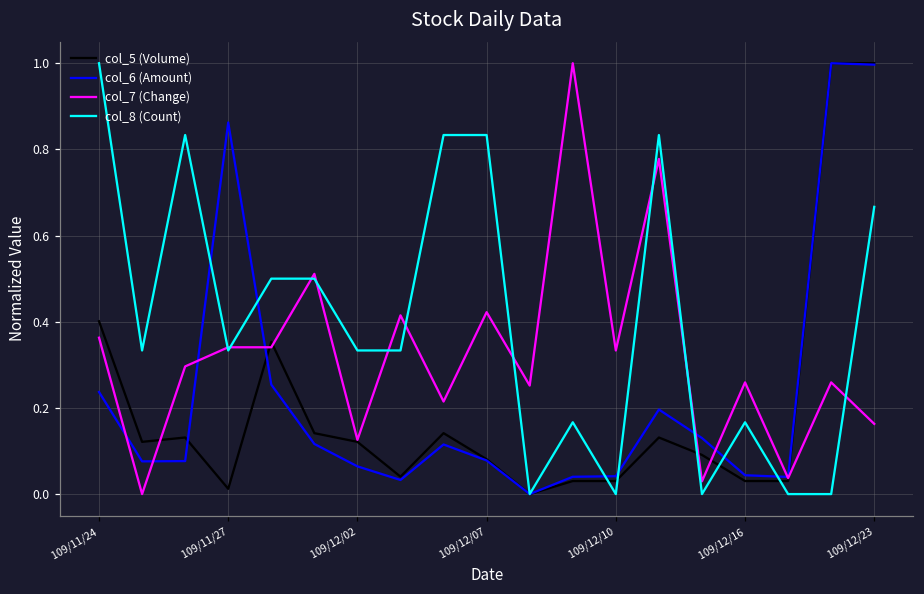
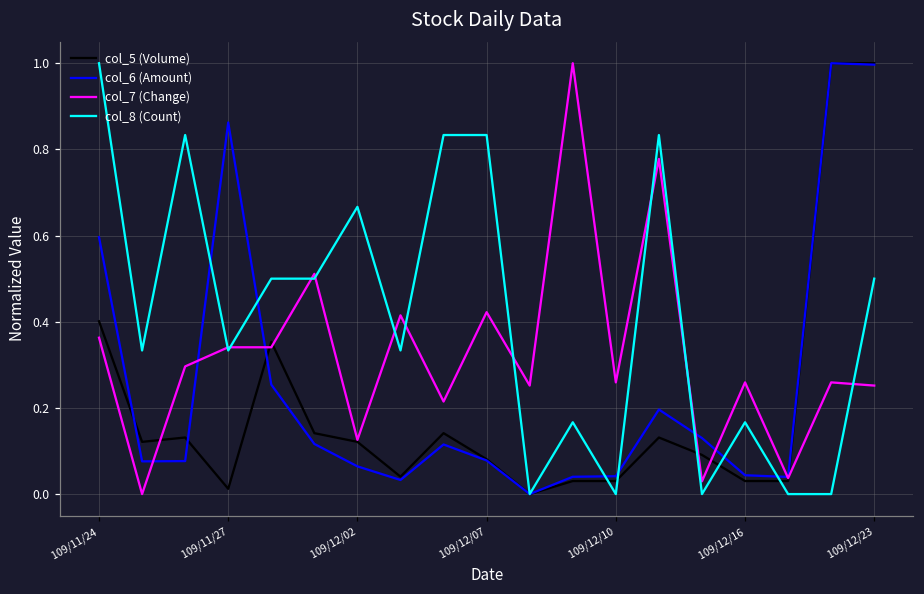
  {
    "col_5 (Volume)": {
      "109/11/24": 0.40,
      "109/11/27": 0.01,
      "109/12/10": 0.03,
      "109/12/16": 0.03
    },
    "col_6 (Amount)": {
-     "109/11/24": 0.24,
+     "109/11/24": 0.60,
      "109/11/27": 0.86,
      "109/12/02": 0.06,
      "109/12/10": 0.04,
      "109/12/16": 0.04
    },
    "col_7 (Change)": {
      "109/11/24": 0.36,
      "109/11/27": 0.34,
      "109/12/07": 0.42,
-     "109/12/10": 0.33,
+     "109/12/10": 0.26,
      "109/12/16": 0.26,
-     "109/12/23": 0.16
+     "109/12/23": 0.25
    },
    "col_8 (Count)": {
      "109/11/24": 1.00,
      "109/11/27": 0.33,
-     "109/12/02": 0.33,
+     "109/12/02": 0.67,
      "109/12/07": 0.83,
      "109/12/10": 0.00,
      "109/12/16": 0.17,
-     "109/12/23": 0.67
+     "109/12/23": 0.50
    }
  }
